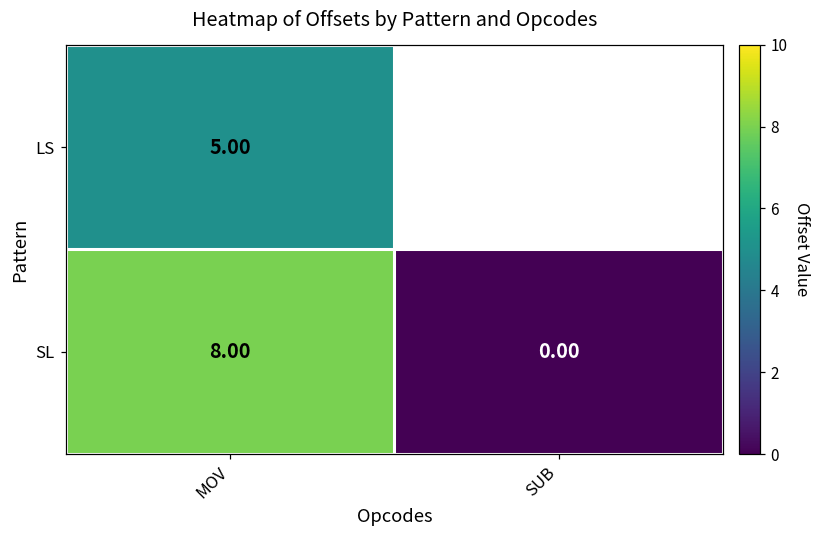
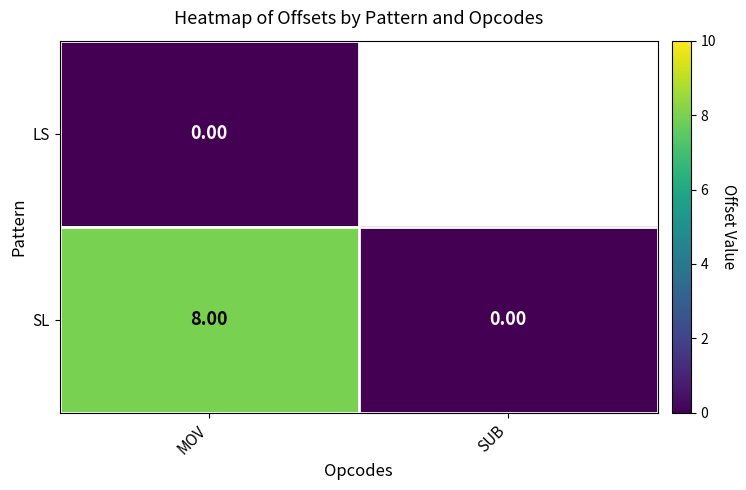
  {
    "LS": {
-     "MOV": 5.00
+     "MOV": 0.00
    },
    "SL": {
      "MOV": 8.00,
      "SUB": 0.00
    }
  }
